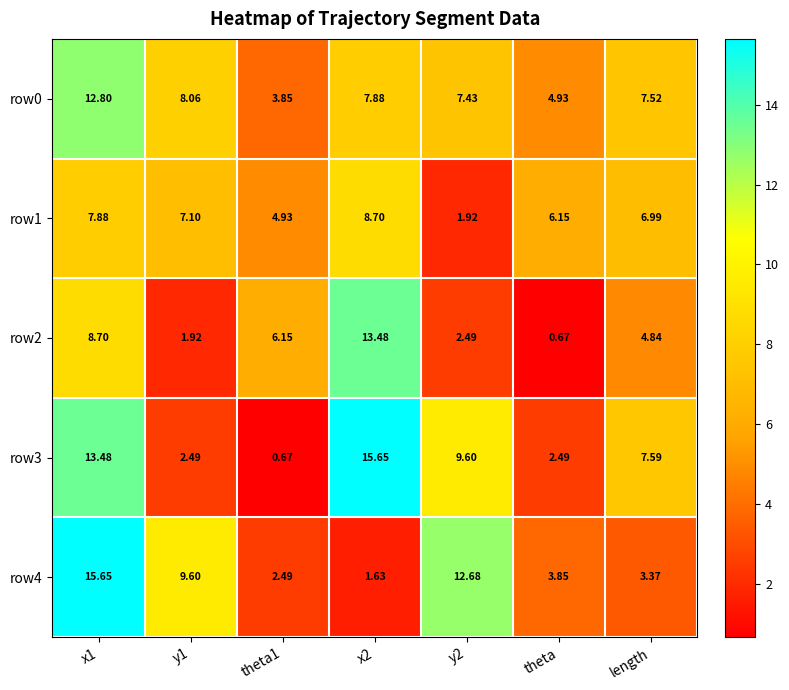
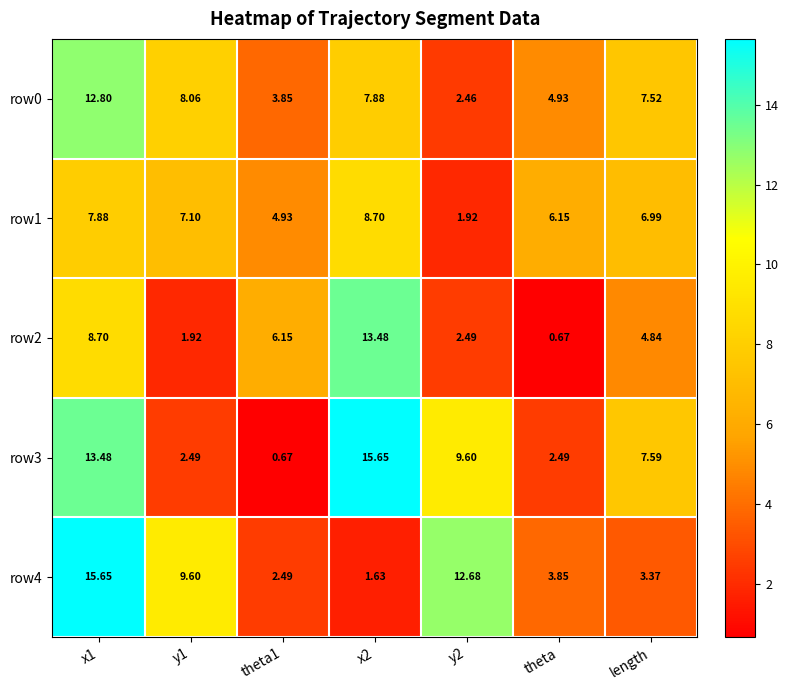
  {
    "row0": {
      "x1": 12.80,
      "y1": 8.06,
      "theta1": 3.85,
      "x2": 7.88,
-     "y2": 7.43,
+     "y2": 2.46,
      "theta": 4.93,
      "length": 7.52
    },
    "row1": {
      "x1": 7.88,
      "y1": 7.10,
      "theta1": 4.93,
      "x2": 8.70,
      "y2": 1.92,
      "theta": 6.15,
      "length": 6.99
    },
    "row2": {
      "x1": 8.70,
      "y1": 1.92,
      "theta1": 6.15,
      "x2": 13.48,
      "y2": 2.49,
      "theta": 0.67,
      "length": 4.84
    },
    "row3": {
      "x1": 13.48,
      "y1": 2.49,
      "theta1": 0.67,
      "x2": 15.65,
      "y2": 9.60,
      "theta": 2.49,
      "length": 7.59
    },
    "row4": {
      "x1": 15.65,
      "y1": 9.60,
      "theta1": 2.49,
      "x2": 1.63,
      "y2": 12.68,
      "theta": 3.85,
      "length": 3.37
    }
  }
